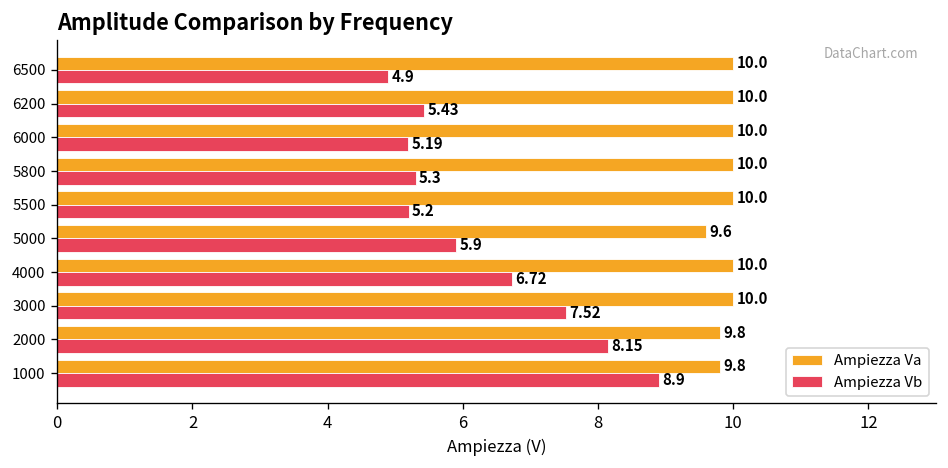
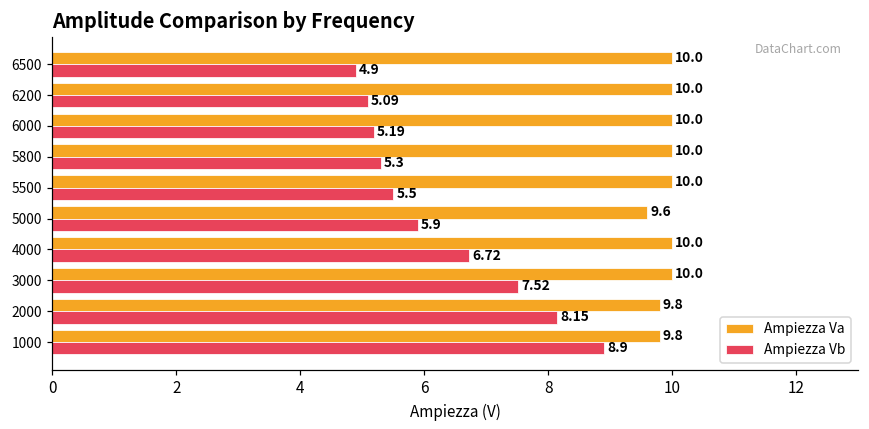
  {
    "Ampiezza Va": {
      "6500": 10.0,
      "6200": 10.0,
      "6000": 10.0,
      "5800": 10.0,
      "5500": 10.0,
      "5000": 9.6,
      "4000": 10.0,
      "3000": 10.0,
      "2000": 9.8,
      "1000": 9.8
    },
    "Ampiezza Vb": {
      "6500": 4.9,
-     "6200": 5.43,
+     "6200": 5.09,
      "6000": 5.19,
      "5800": 5.3,
-     "5500": 5.2,
+     "5500": 5.5,
      "5000": 5.9,
      "4000": 6.72,
      "3000": 7.52,
      "2000": 8.15,
      "1000": 8.9
    }
  }
